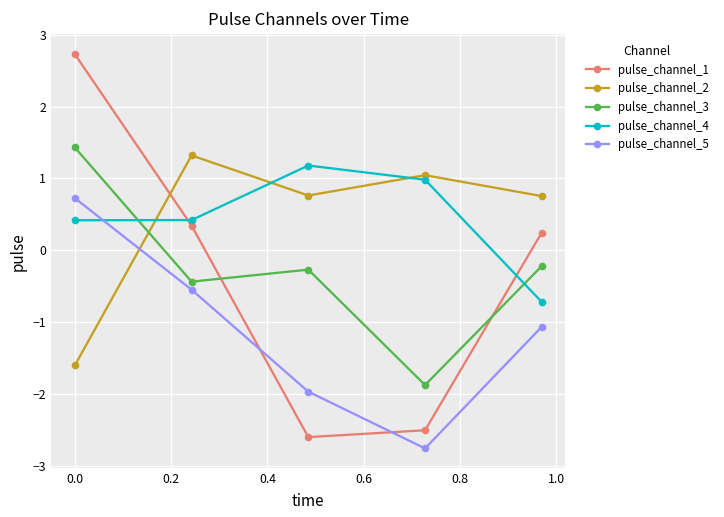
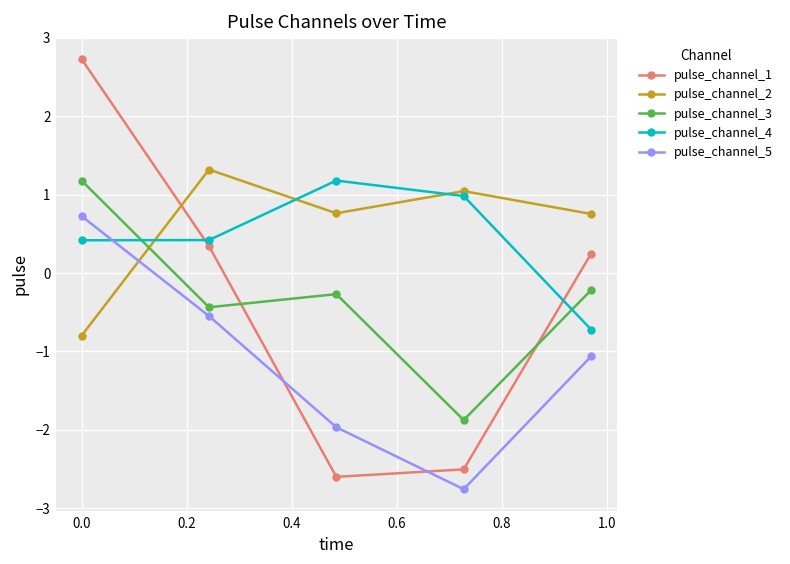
  {
    "pulse_channel_1": {
      "0.0": 2.7
    },
    "pulse_channel_2": {
-     "0.0": -1.6
+     "0.0": -0.8
    },
    "pulse_channel_3": {
-     "0.0": 1.4
+     "0.0": 1.2
    },
    "pulse_channel_4": {
      "0.0": 0.4
    },
    "pulse_channel_5": {
      "0.0": 0.7
    }
  }
